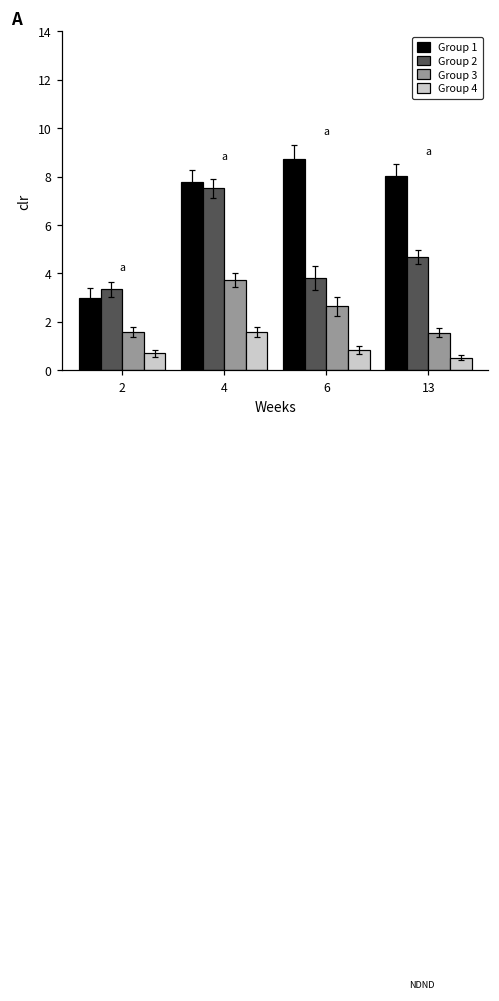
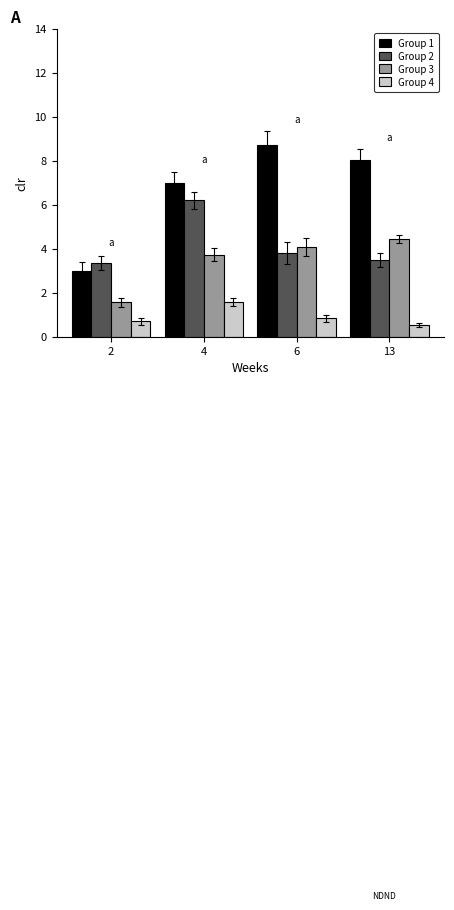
  {
    "Group 1": {
      "2": 3.0,
-     "4": 7.8,
+     "4": 7.0,
      "6": 8.7,
      "13": 8.0
    },
    "Group 2": {
      "2": 3.3,
-     "4": 7.5,
+     "4": 6.2,
      "6": 3.8,
-     "13": 4.7
+     "13": 3.5
    },
    "Group 3": {
      "2": 1.6,
      "4": 3.7,
-     "6": 2.6,
-     "13": 1.6
+     "6": 4.1,
+     "13": 4.4
    },
    "Group 4": {
      "2": 0.7,
      "4": 1.6,
      "6": 0.8,
      "13": 0.5
    }
  }
